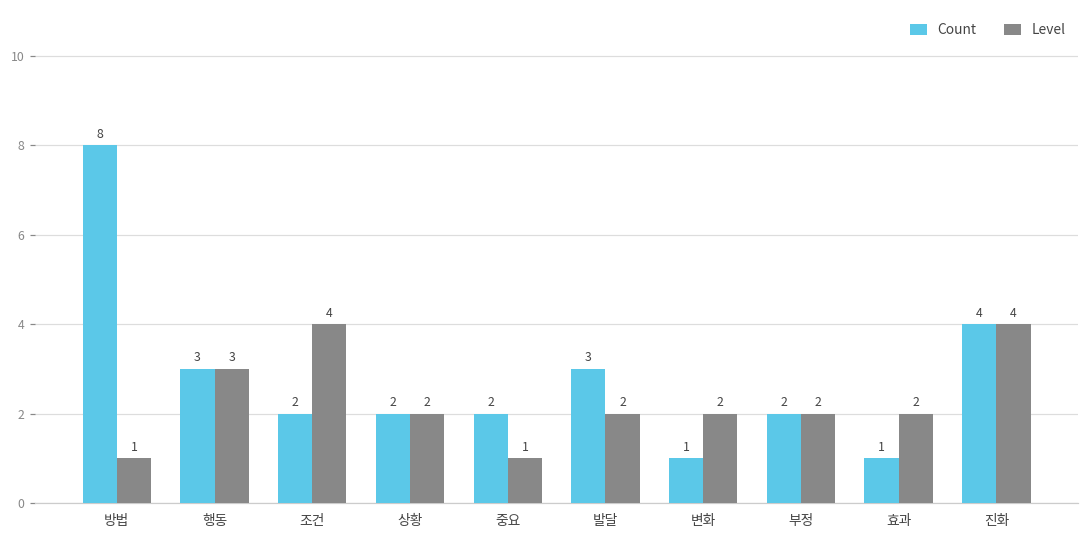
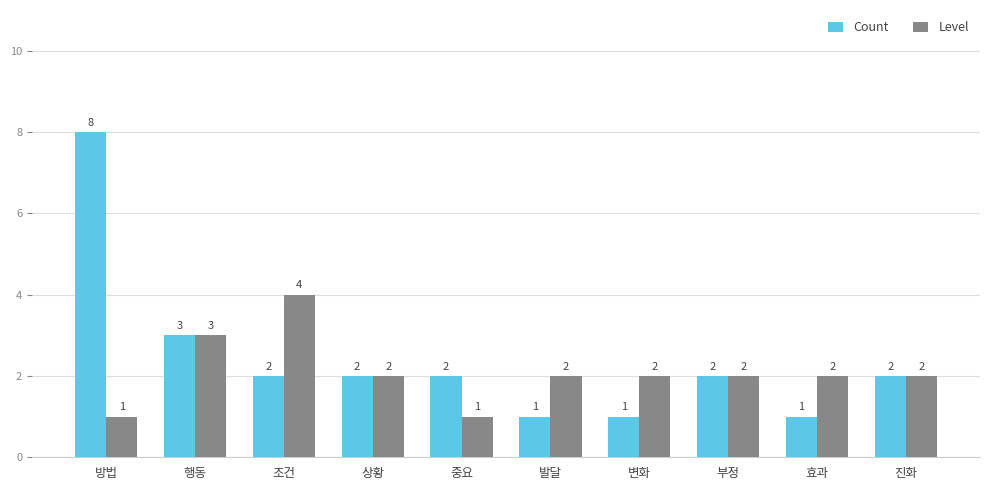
  {
    "Count": {
      "방법": 8,
      "행동": 3,
      "조건": 2,
      "상황": 2,
      "중요": 2,
-     "발달": 3,
+     "발달": 1,
      "변화": 1,
      "부정": 2,
      "효과": 1,
-     "진화": 4
+     "진화": 2
    },
    "Level": {
      "방법": 1,
      "행동": 3,
      "조건": 4,
      "상황": 2,
      "중요": 1,
      "발달": 2,
      "변화": 2,
      "부정": 2,
      "효과": 2,
-     "진화": 4
+     "진화": 2
    }
  }
